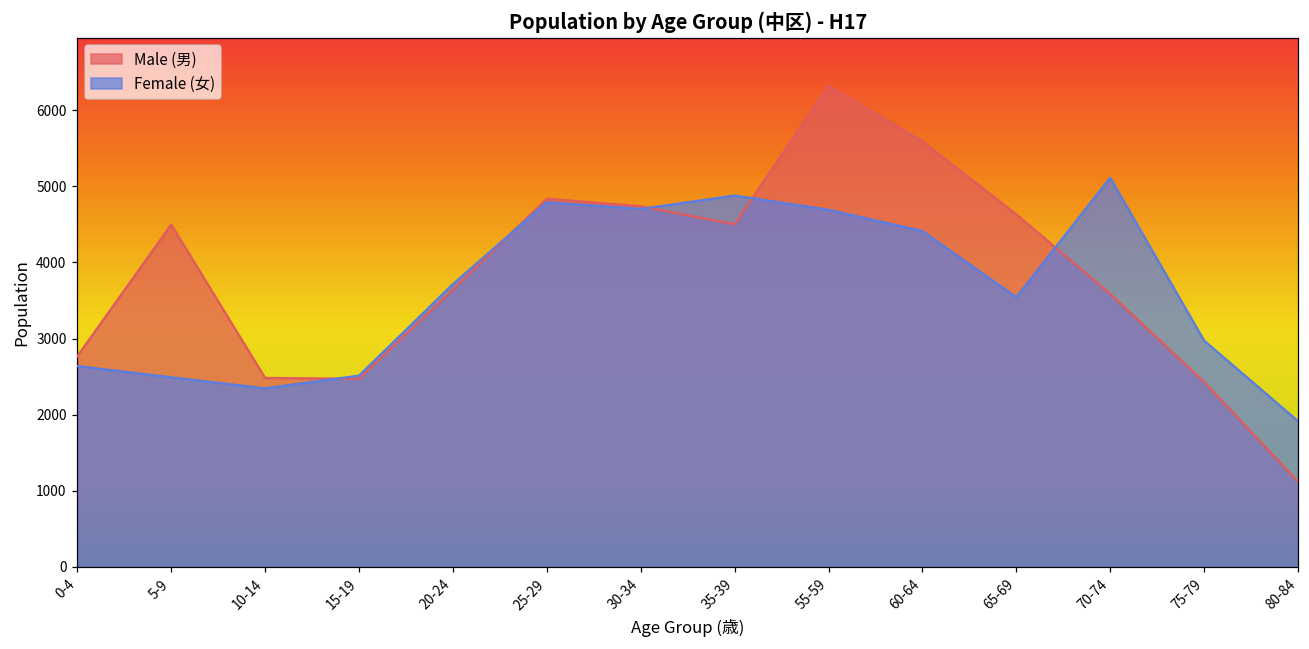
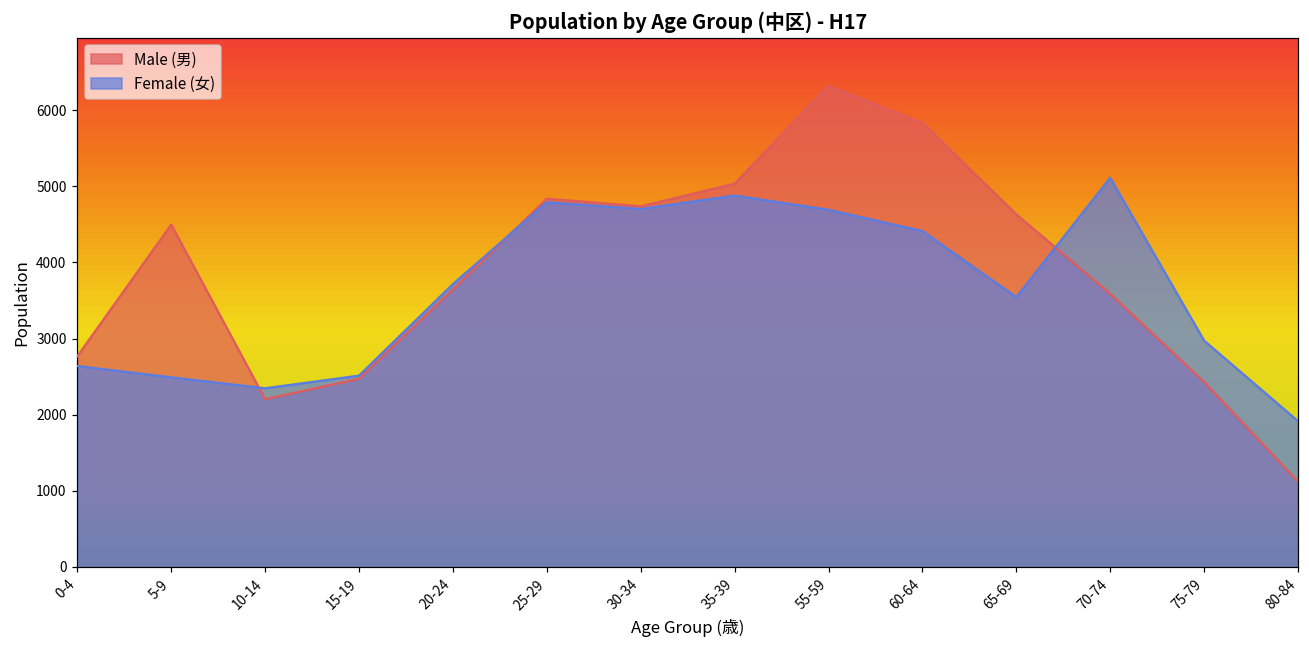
  {
    "Male (男)": {
      "0-4": 2800,
      "5-9": 4500,
-     "10-14": 2500,
+     "10-14": 2200,
      "15-19": 2500,
      "20-24": 3600,
      "25-29": 4800,
-     "35-39": 4500,
+     "35-39": 5000,
      "55-59": 6300,
-     "60-64": 5600,
+     "60-64": 5800,
      "65-69": 4600,
      "70-74": 3600,
      "75-79": 2400,
      "80-84": 1100
    },
    "Female (女)": {
      "0-4": 2600,
      "5-9": 2500,
      "10-14": 2300,
      "15-19": 2500,
      "20-24": 3700,
      "25-29": 4800,
      "35-39": 4900,
      "55-59": 4700,
      "60-64": 4400,
      "65-69": 3500,
      "70-74": 5100,
      "75-79": 3000,
      "80-84": 1900
    }
  }
